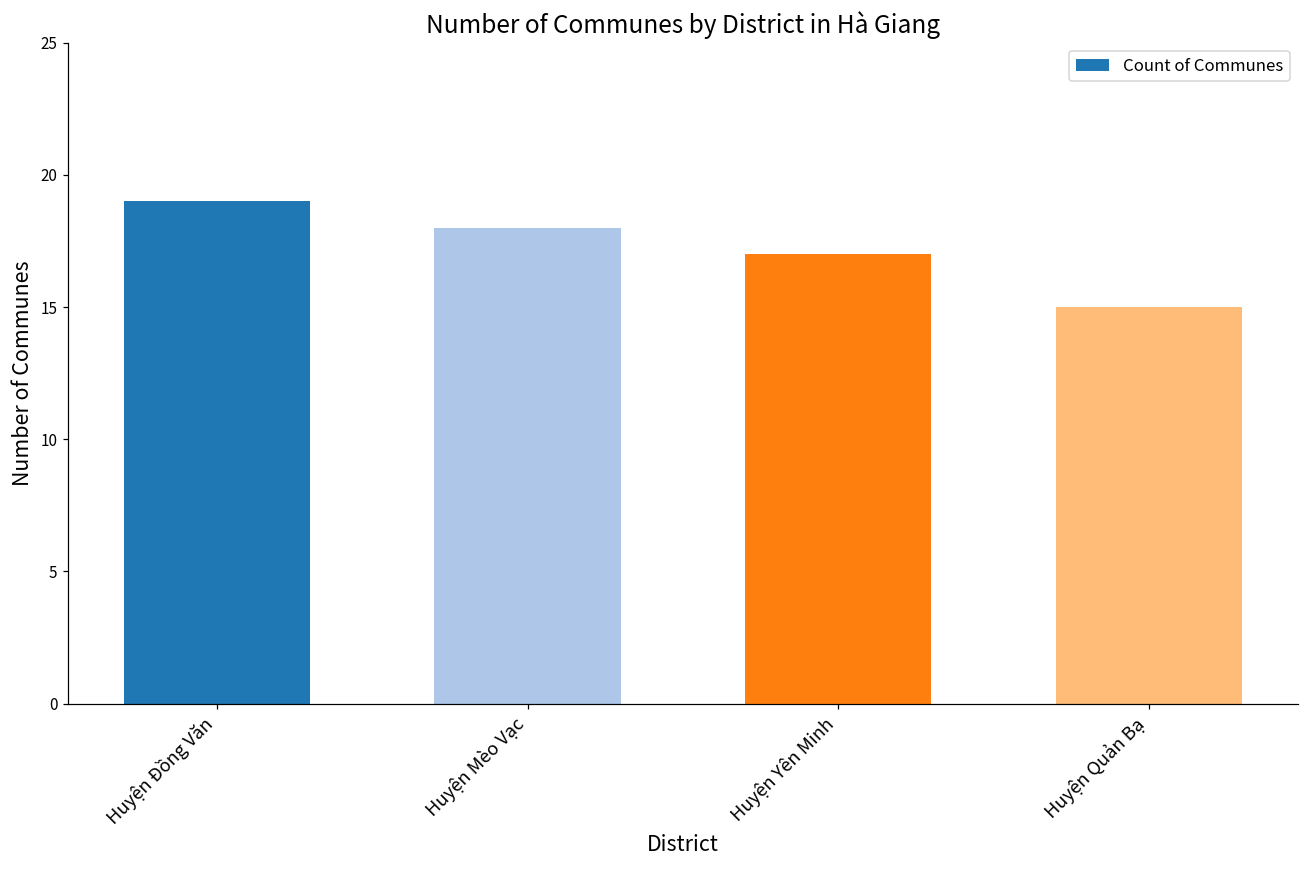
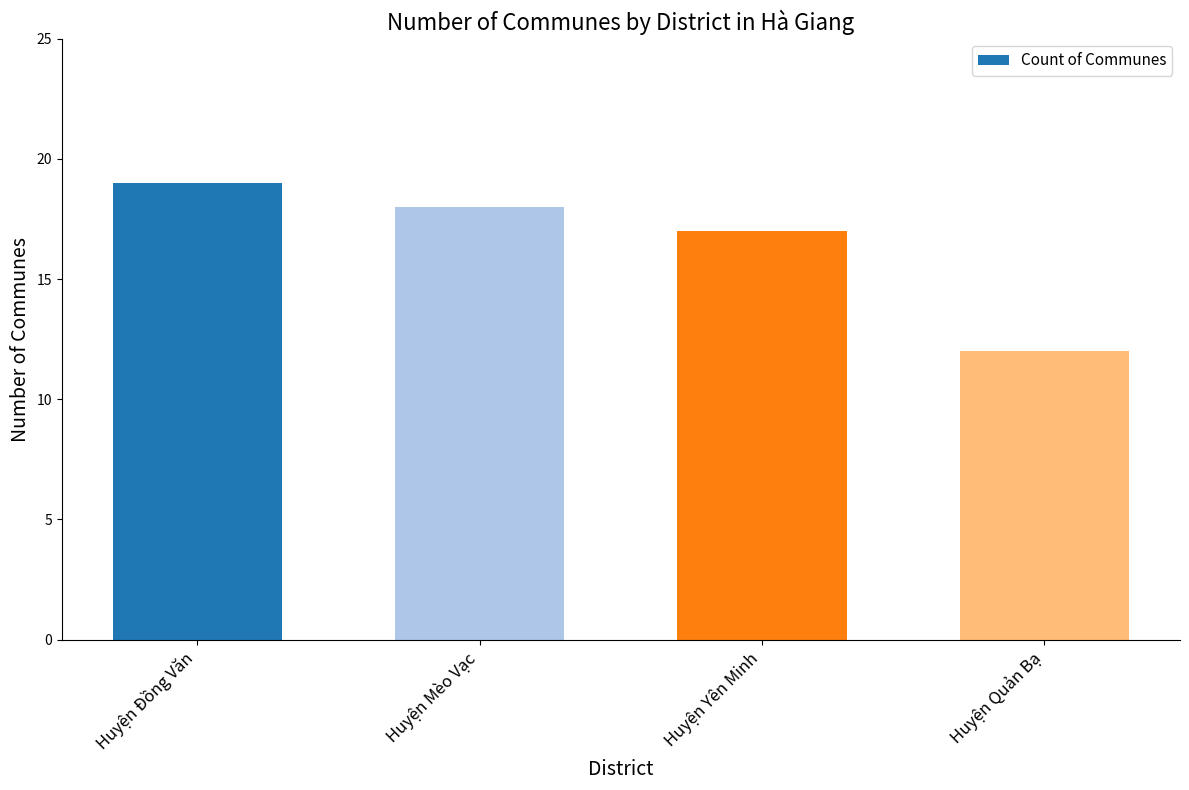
  {
    "Huyện Đồng Văn": 19,
    "Huyện Mèo Vạc": 18,
    "Huyện Yên Minh": 17,
-   "Huyện Quản Bạ": 15
+   "Huyện Quản Bạ": 12
  }
